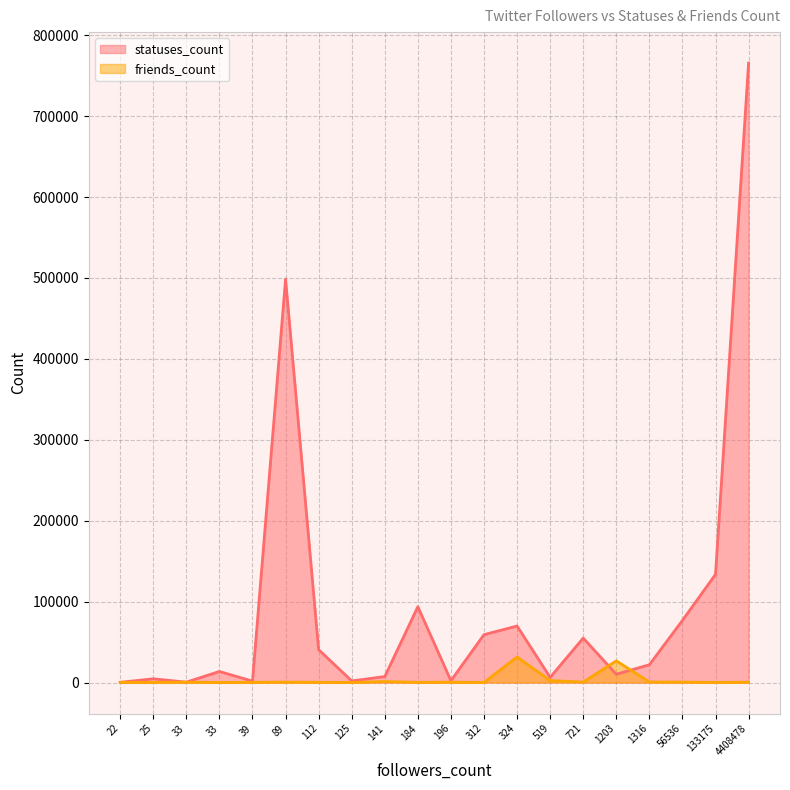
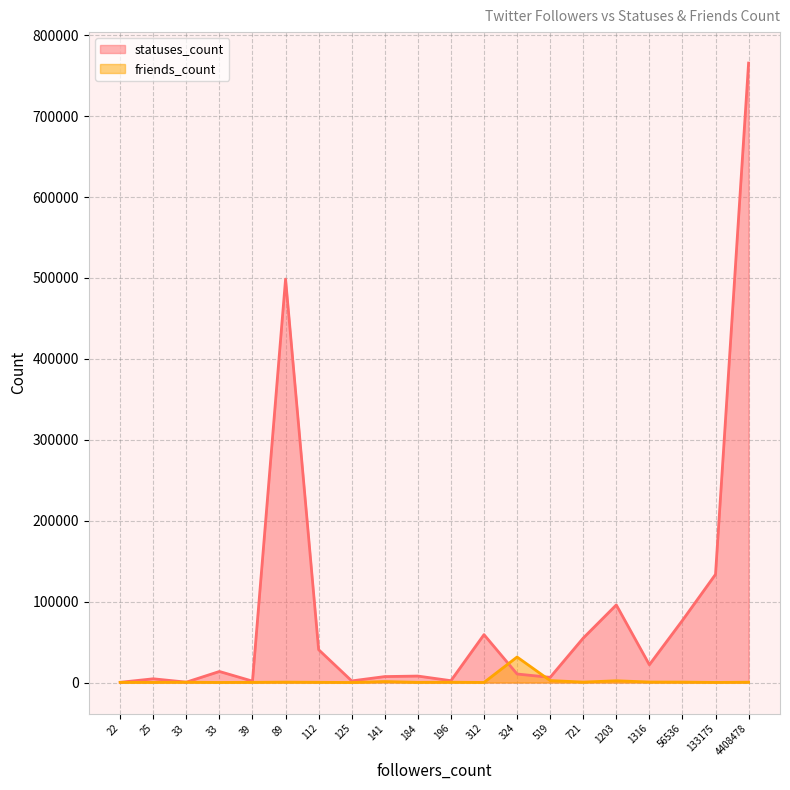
  {
    "statuses_count": {
      "25": 0,
      "89": 500000,
      "112": 40000,
      "141": 10000,
-     "184": 90000,
+     "184": 10000,
      "312": 60000,
-     "324": 70000,
+     "324": 10000,
      "519": 10000,
      "721": 50000,
-     "1203": 10000,
+     "1203": 100000,
      "1316": 20000,
      "56536": 80000,
      "133175": 130000,
      "4408478": 770000
    },
    "friends_count": {
      "25": 0,
      "89": 0,
      "112": 0,
      "141": 0,
      "184": 0,
      "312": 0,
      "324": 30000,
      "519": 0,
      "721": 0,
-     "1203": 30000,
+     "1203": 0,
      "1316": 0,
      "56536": 0,
      "133175": 0,
      "4408478": 0
    }
  }
